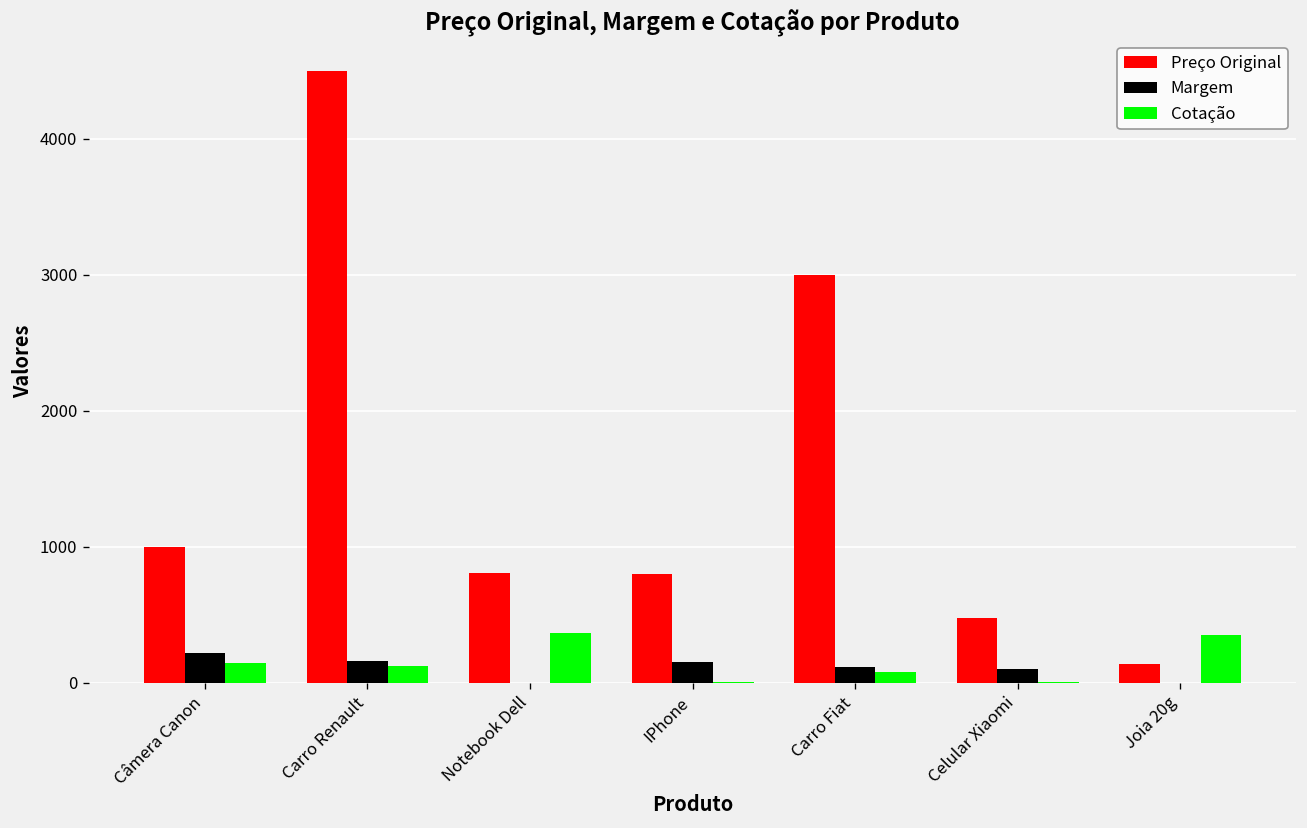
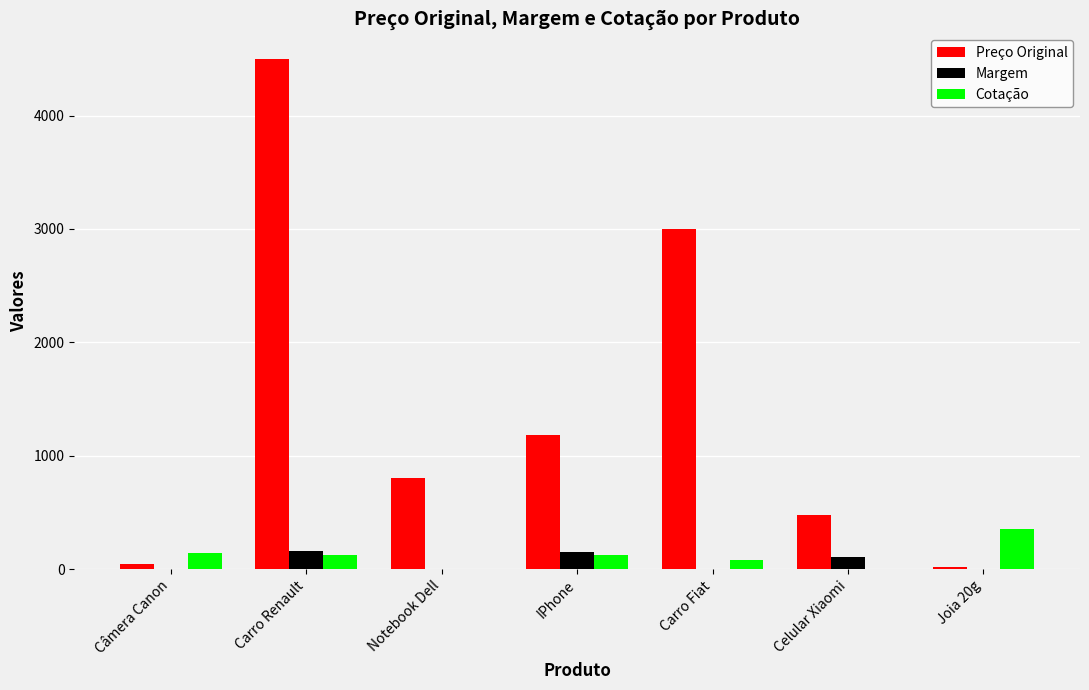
  {
    "Preço Original": {
-     "Câmera Canon": 1000,
+     "Câmera Canon": 40,
      "Carro Renault": 4500,
      "Notebook Dell": 810,
-     "IPhone": 800,
+     "IPhone": 1190,
      "Carro Fiat": 3000,
      "Celular Xiaomi": 480,
-     "Joia 20g": 140
+     "Joia 20g": 20
    },
    "Margem": {
-     "Câmera Canon": 220,
+     "Câmera Canon": 0,
      "Carro Renault": 160,
      "IPhone": 150,
-     "Carro Fiat": 120,
+     "Carro Fiat": 0,
      "Celular Xiaomi": 100
    },
    "Cotação": {
      "Câmera Canon": 140,
      "Carro Renault": 120,
-     "Notebook Dell": 360,
-     "IPhone": 10,
+     "Notebook Dell": 10,
+     "IPhone": 120,
      "Carro Fiat": 80,
      "Joia 20g": 350
    }
  }
